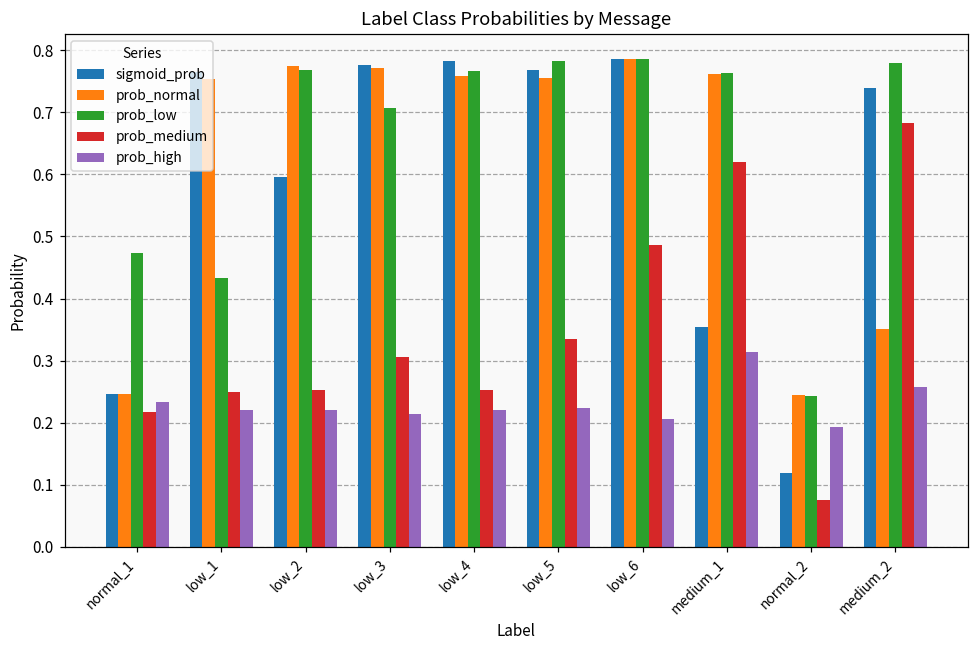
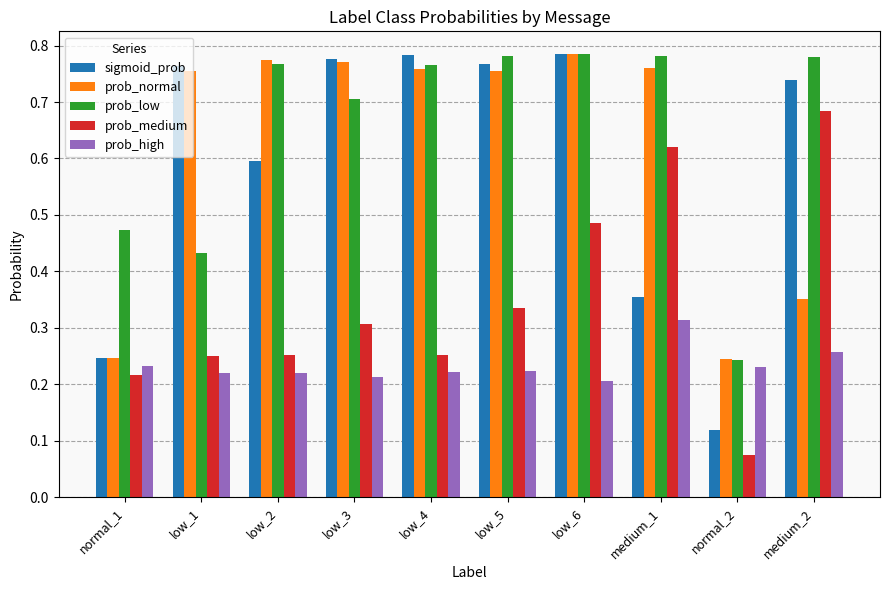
  {
    "sigmoid_prob": {
      "normal_1": 0.25,
      "low_2": 0.60,
      "low_3": 0.78,
      "low_4": 0.78,
      "low_5": 0.77,
      "low_6": 0.79,
      "medium_1": 0.35,
      "normal_2": 0.12,
      "medium_2": 0.74
    },
    "prob_normal": {
      "normal_1": 0.25,
      "low_2": 0.77,
      "low_3": 0.77,
      "low_4": 0.76,
      "low_5": 0.76,
      "low_6": 0.79,
      "medium_1": 0.76,
      "normal_2": 0.24,
      "medium_2": 0.35
    },
    "prob_low": {
      "normal_1": 0.47,
      "low_1": 0.43,
      "low_2": 0.77,
      "low_3": 0.71,
      "low_4": 0.77,
      "low_5": 0.78,
      "low_6": 0.79,
-     "medium_1": 0.76,
+     "medium_1": 0.78,
      "normal_2": 0.24,
      "medium_2": 0.78
    },
    "prob_medium": {
      "normal_1": 0.22,
      "low_1": 0.25,
      "low_2": 0.25,
      "low_3": 0.31,
      "low_4": 0.25,
      "low_5": 0.33,
      "low_6": 0.49,
      "medium_1": 0.62,
      "normal_2": 0.07,
      "medium_2": 0.68
    },
    "prob_high": {
      "normal_1": 0.23,
      "low_1": 0.22,
      "low_2": 0.22,
      "low_3": 0.21,
      "low_4": 0.22,
      "low_5": 0.22,
      "low_6": 0.21,
      "medium_1": 0.31,
-     "normal_2": 0.19,
+     "normal_2": 0.23,
      "medium_2": 0.26
    }
  }
